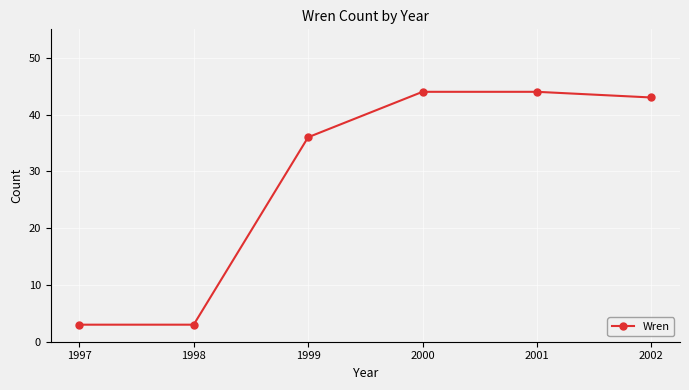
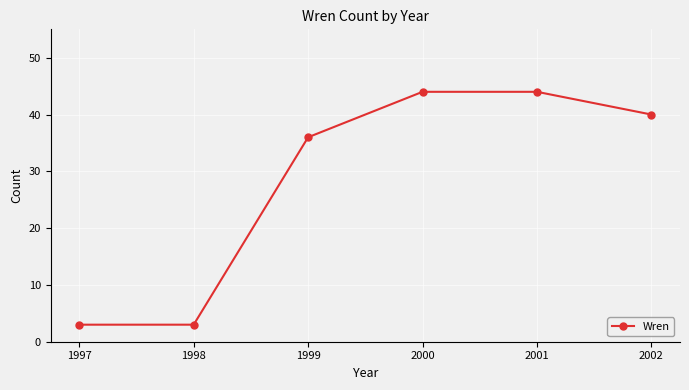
  {
    "1997": 3,
    "1998": 3,
    "1999": 36,
    "2000": 44,
    "2001": 44,
-   "2002": 43
+   "2002": 40
  }
